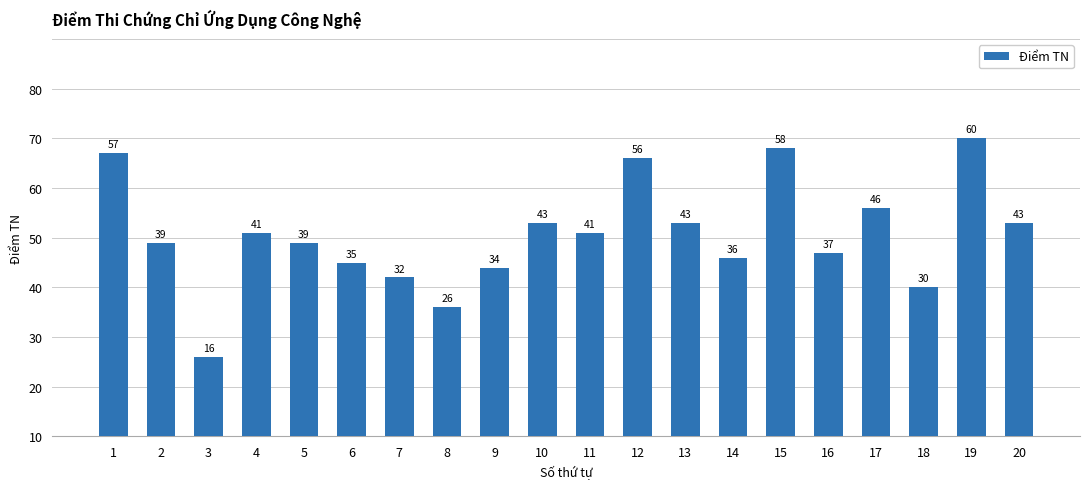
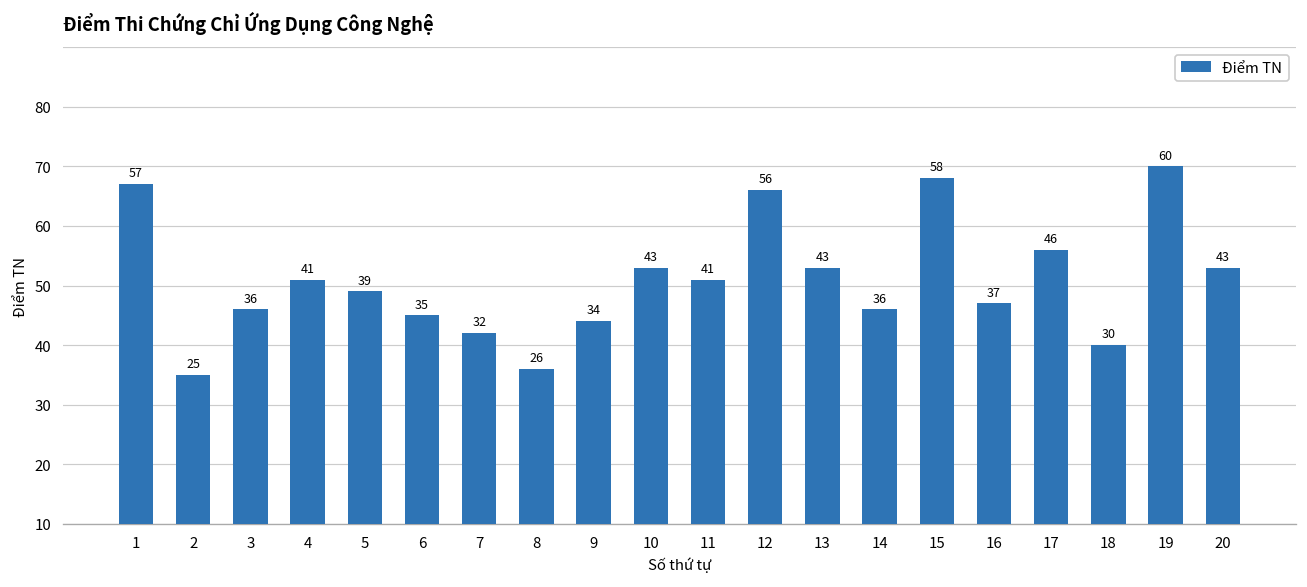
  {
    "1": 57,
-   "2": 39,
-   "3": 16,
+   "2": 25,
+   "3": 36,
    "4": 41,
    "5": 39,
    "6": 35,
    "7": 32,
    "8": 26,
    "9": 34,
    "10": 43,
    "11": 41,
    "12": 56,
    "13": 43,
    "14": 36,
    "15": 58,
    "16": 37,
    "17": 46,
    "18": 30,
    "19": 60,
    "20": 43
  }
